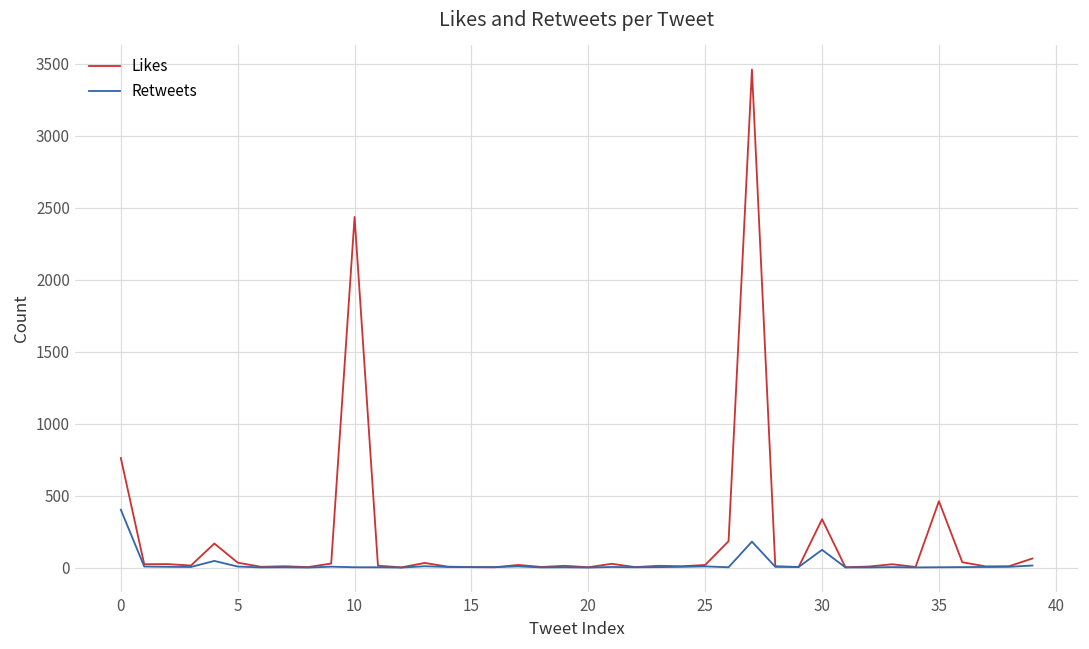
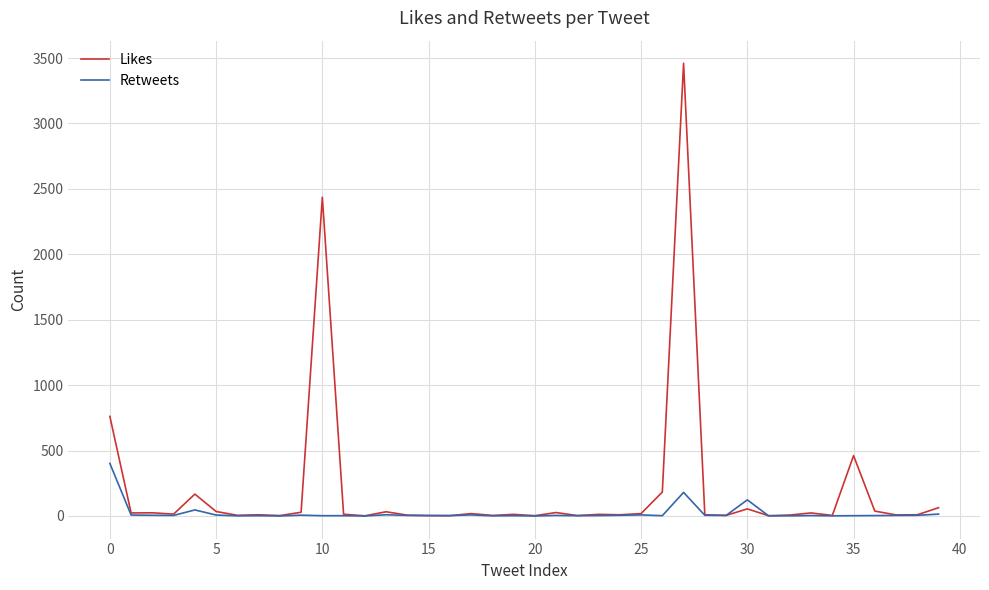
  {
    "Likes": {
      "0": 760,
      "5": 30,
      "10": 2440,
-     "30": 340,
+     "30": 50,
      "35": 460
    },
    "Retweets": {
      "0": 400,
      "5": 10,
      "10": 0,
      "30": 120,
      "35": 0
    }
  }
